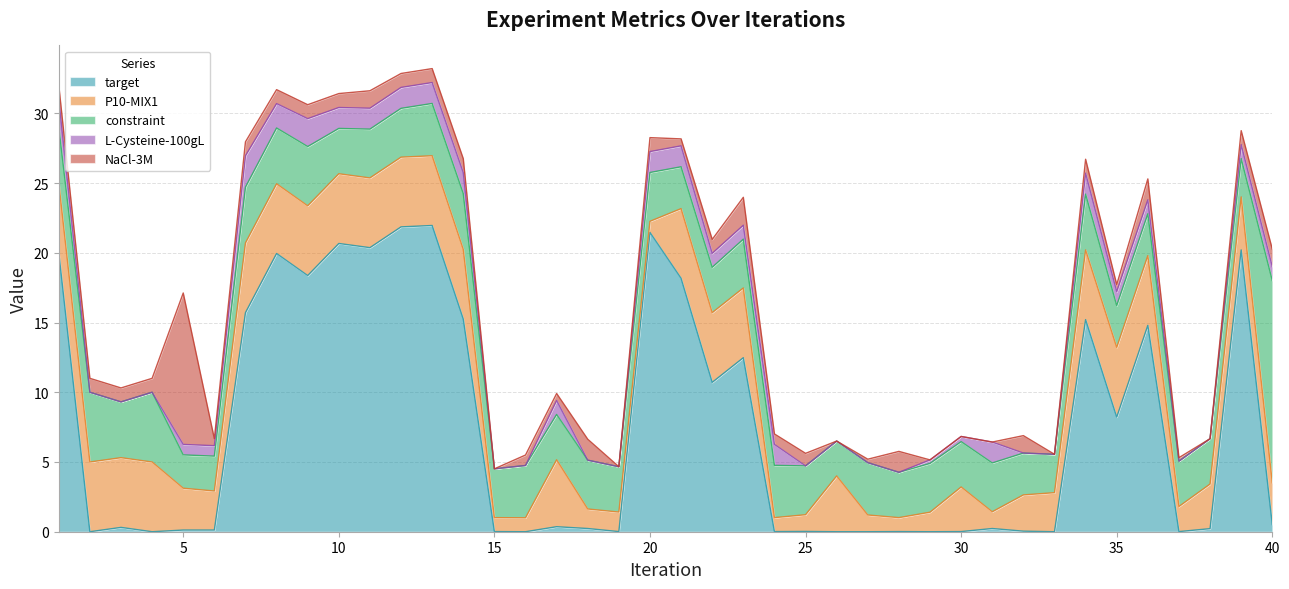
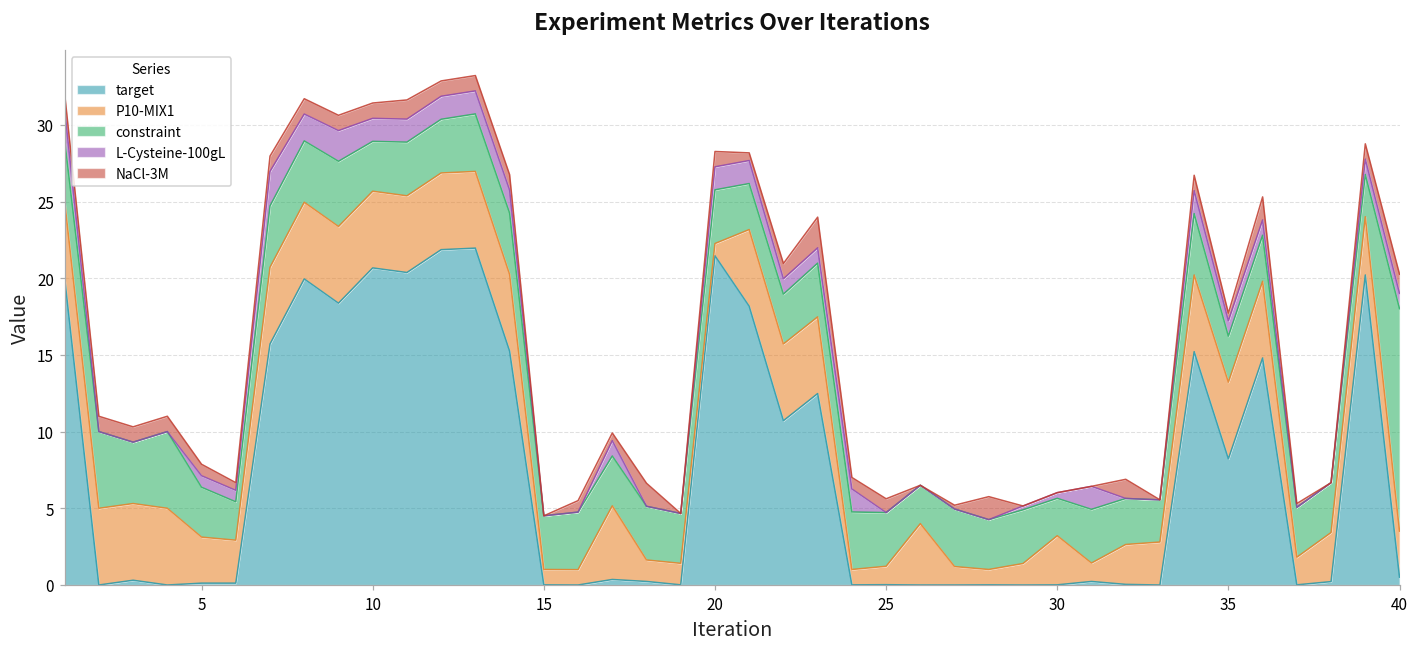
  {
    "target": {
      "5": 0.1,
      "10": 20.7,
      "15": 0.0,
      "20": 21.5,
      "25": 0.0,
      "30": 0.0,
      "35": 8.2,
      "40": 0.5
    },
    "P10-MIX1": {
      "5": 3.0,
      "10": 5.0,
      "15": 1.0,
      "20": 0.8,
      "25": 1.2,
      "30": 3.2,
      "35": 5.0,
      "40": 3.0
    },
    "constraint": {
-     "5": 2.4,
+     "5": 3.3,
      "10": 3.3,
      "20": 3.5,
-     "30": 3.3,
+     "30": 2.4,
      "35": 3.0,
      "40": 14.5
    },
    "L-Cysteine-100gL": {
      "5": 0.8,
      "10": 1.5,
      "20": 1.5,
      "35": 1.0,
      "40": 1.0
    },
    "NaCl-3M": {
-     "5": 10.9,
+     "5": 0.8,
      "10": 1.0,
      "20": 1.0,
      "25": 0.9,
      "35": 0.5,
      "40": 1.3
    }
  }
